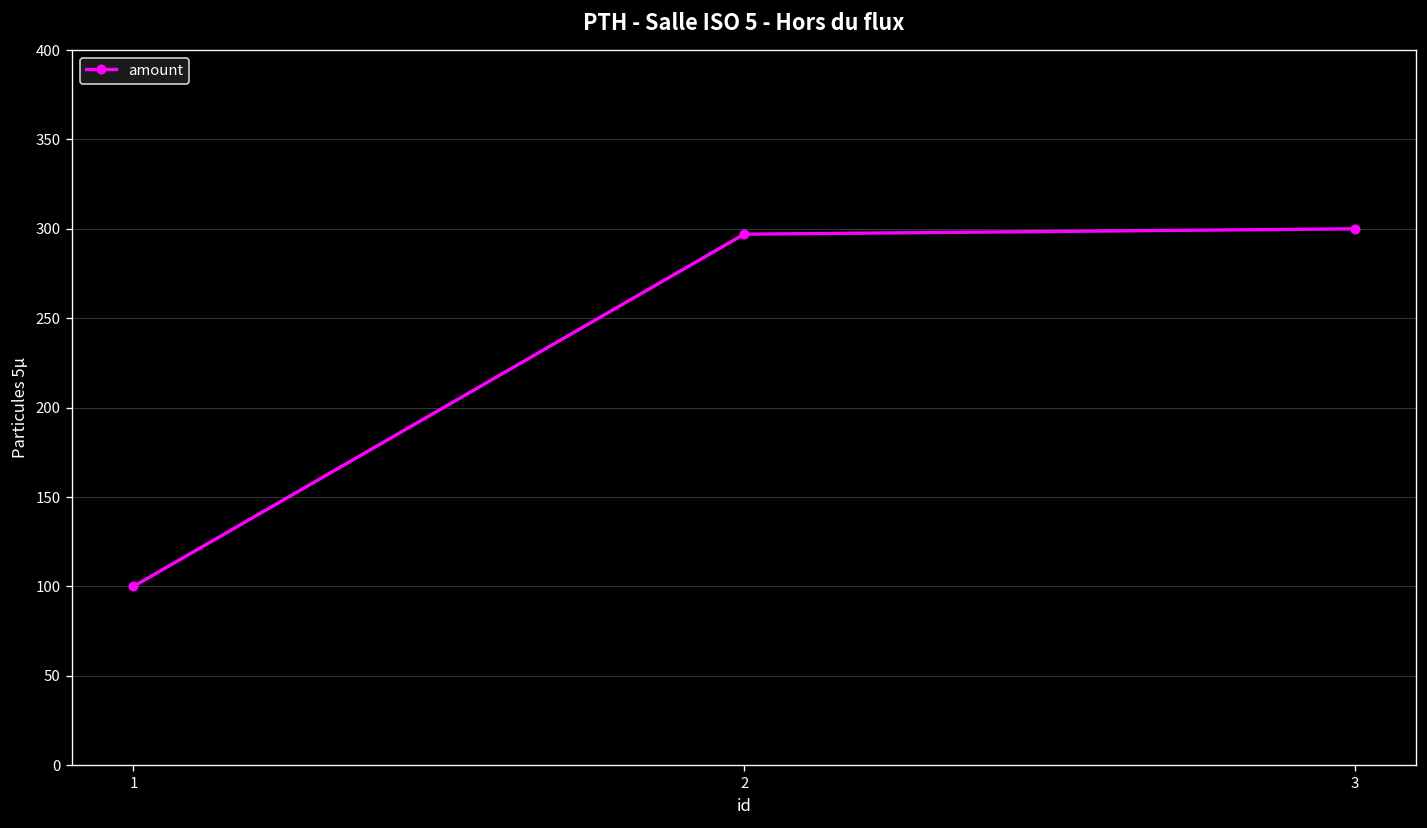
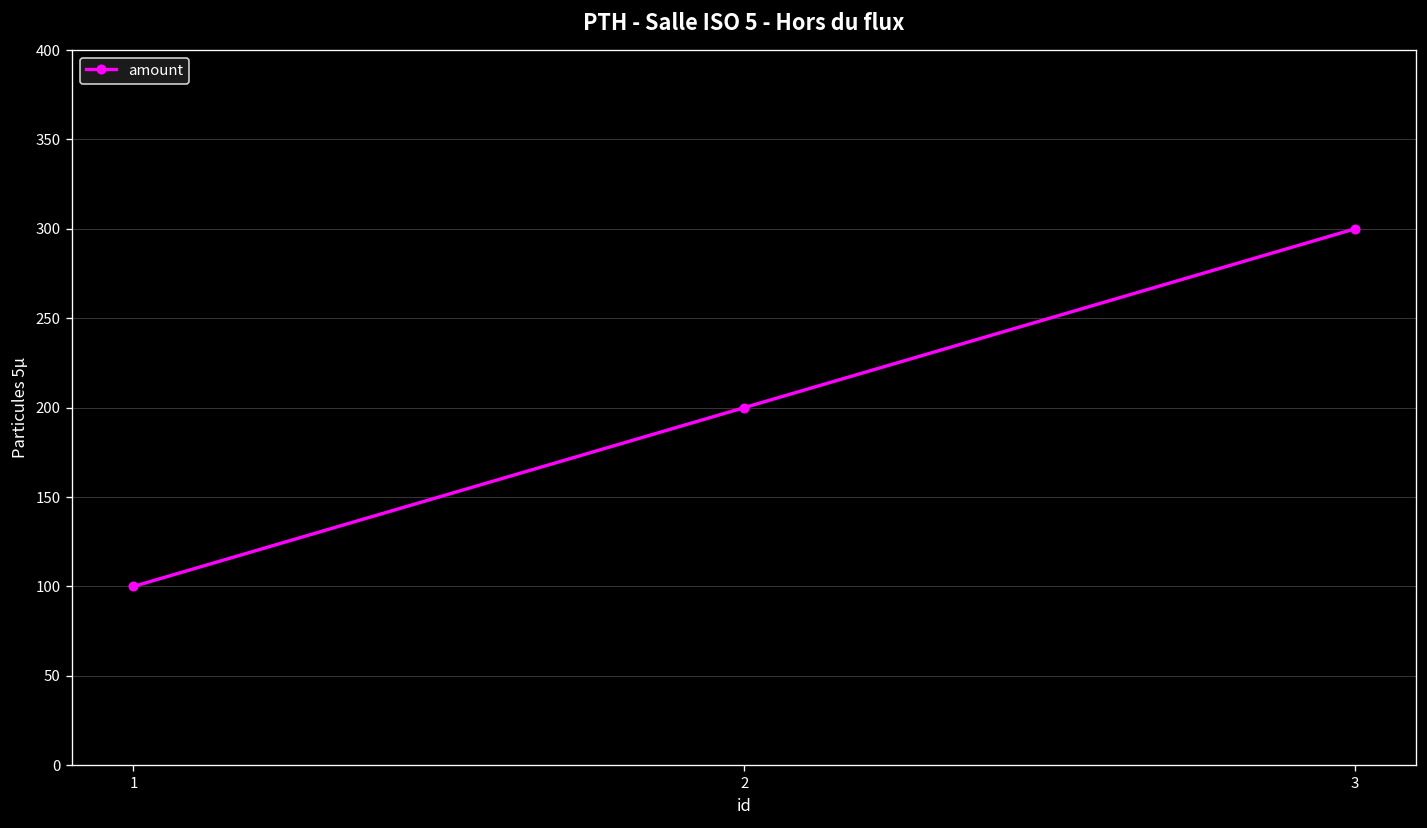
  {
    "1": 100,
-   "2": 297,
+   "2": 200,
    "3": 300
  }
